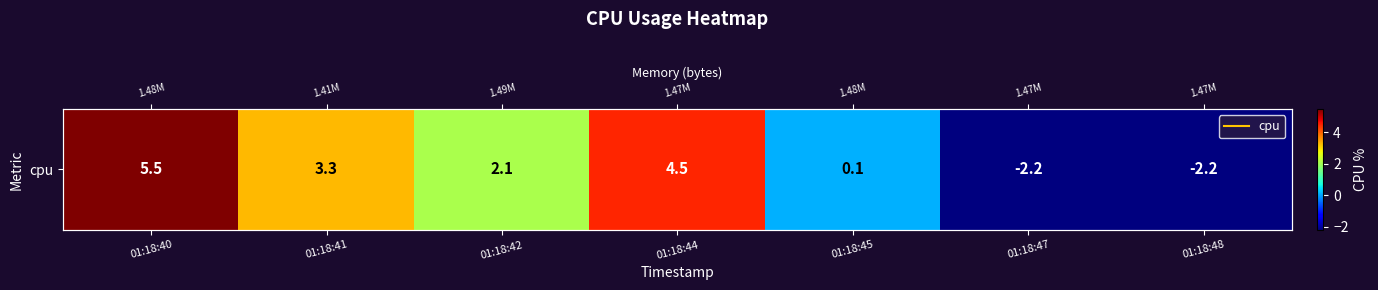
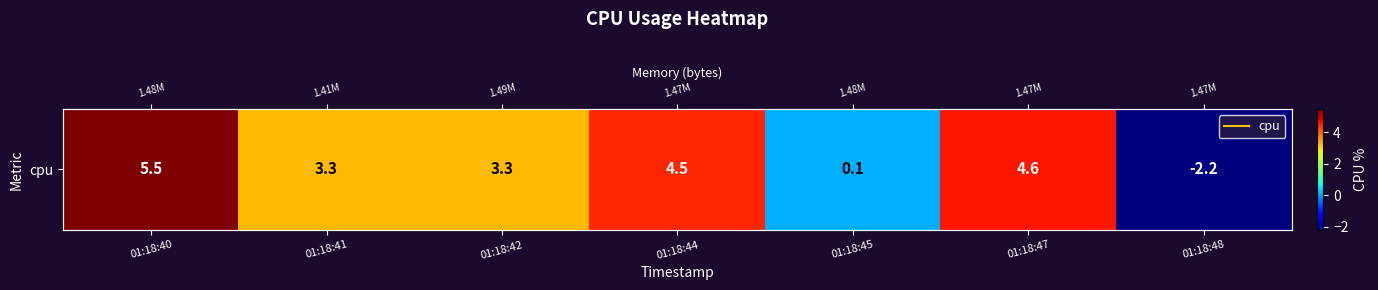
  {
    "cpu": {
      "01:18:40": 5.5,
      "01:18:41": 3.3,
-     "01:18:42": 2.1,
+     "01:18:42": 3.3,
      "01:18:44": 4.5,
      "01:18:45": 0.1,
-     "01:18:47": -2.2,
+     "01:18:47": 4.6,
      "01:18:48": -2.2
    }
  }
